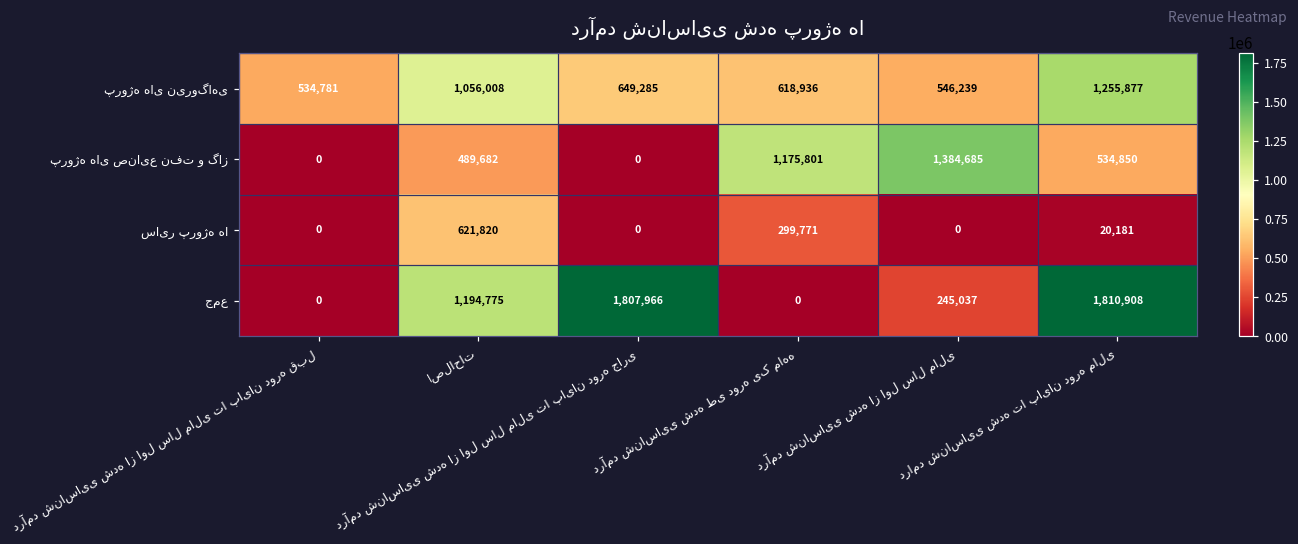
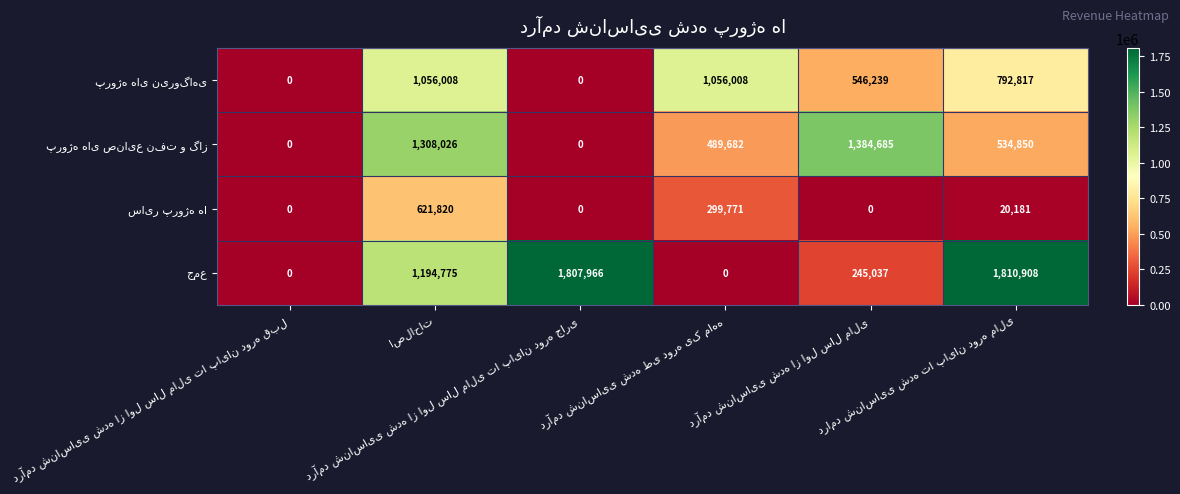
  {
    "پروژه های نیروگاهی": {
-     "درآمد شناسایی شده از اول سال مالی تا پایان دوره قبل": "534,781",
+     "درآمد شناسایی شده از اول سال مالی تا پایان دوره قبل": "0",
      "اصلاحات": "1,056,008",
-     "درآمد شناسایی شده از اول سال مالی تا پایان دوره جاری": "649,285",
-     "درآمد شناسایی شده طی دوره یک ماهه": "618,936",
+     "درآمد شناسایی شده از اول سال مالی تا پایان دوره جاری": "0",
+     "درآمد شناسایی شده طی دوره یک ماهه": "1,056,008",
      "درآمد شناسایی شده از اول سال مالی": "546,239",
-     "درامد شناسایی شده تا پایان دوره مالی": "1,255,877"
+     "درامد شناسایی شده تا پایان دوره مالی": "792,817"
    },
    "پروژه های صنایع نفت و گاز": {
      "درآمد شناسایی شده از اول سال مالی تا پایان دوره قبل": "0",
-     "اصلاحات": "489,682",
+     "اصلاحات": "1,308,026",
      "درآمد شناسایی شده از اول سال مالی تا پایان دوره جاری": "0",
-     "درآمد شناسایی شده طی دوره یک ماهه": "1,175,801",
+     "درآمد شناسایی شده طی دوره یک ماهه": "489,682",
      "درآمد شناسایی شده از اول سال مالی": "1,384,685",
      "درامد شناسایی شده تا پایان دوره مالی": "534,850"
    },
    "سایر پروژه ها": {
      "درآمد شناسایی شده از اول سال مالی تا پایان دوره قبل": "0",
      "اصلاحات": "621,820",
      "درآمد شناسایی شده از اول سال مالی تا پایان دوره جاری": "0",
      "درآمد شناسایی شده طی دوره یک ماهه": "299,771",
      "درآمد شناسایی شده از اول سال مالی": "0",
      "درامد شناسایی شده تا پایان دوره مالی": "20,181"
    },
    "جمع": {
      "درآمد شناسایی شده از اول سال مالی تا پایان دوره قبل": "0",
      "اصلاحات": "1,194,775",
      "درآمد شناسایی شده از اول سال مالی تا پایان دوره جاری": "1,807,966",
      "درآمد شناسایی شده طی دوره یک ماهه": "0",
      "درآمد شناسایی شده از اول سال مالی": "245,037",
      "درامد شناسایی شده تا پایان دوره مالی": "1,810,908"
    }
  }
